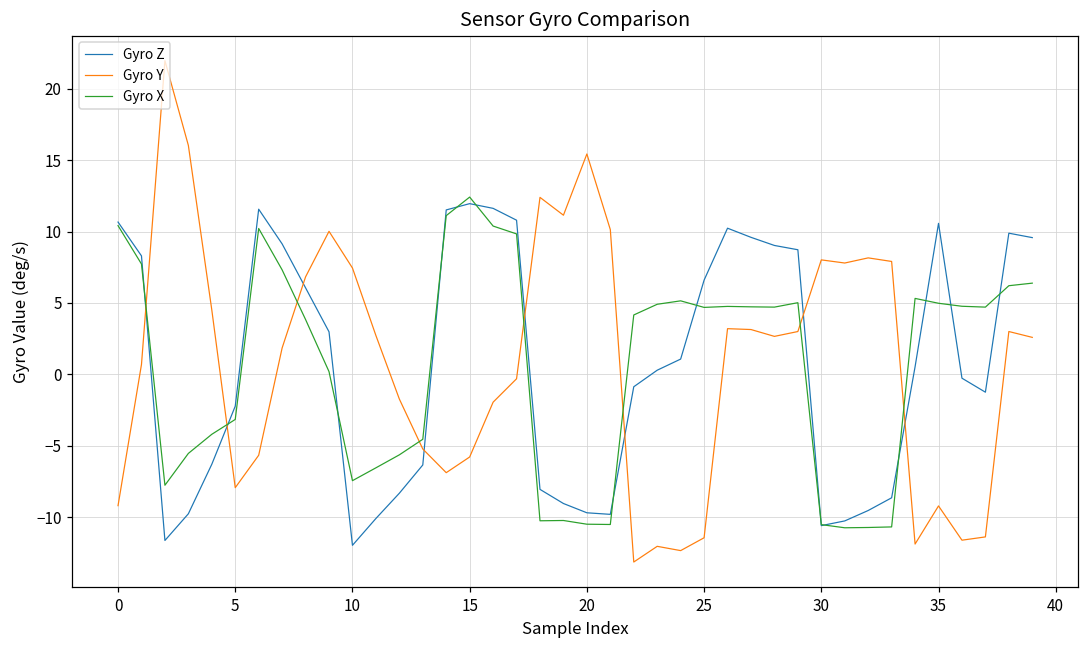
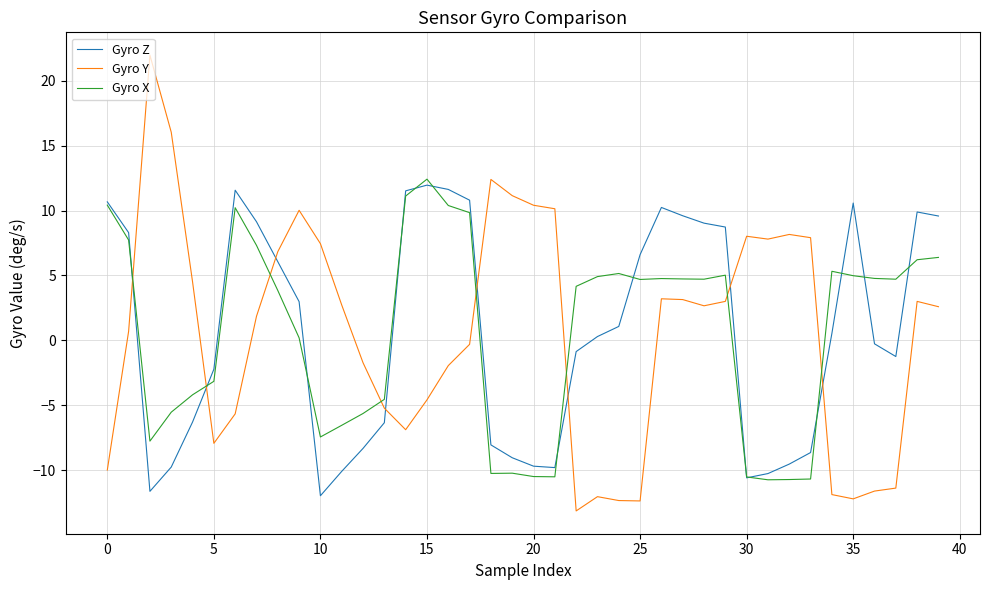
  {
    "Gyro Z": {
      "0": 10.7,
      "5": -2.2,
      "10": -12.0,
      "15": 12.0,
      "20": -9.7,
      "25": 6.6,
      "35": 10.6
    },
    "Gyro Y": {
-     "0": -9.2,
+     "0": -10.0,
      "5": -7.9,
      "10": 7.5,
-     "15": -5.8,
-     "20": 15.4,
-     "25": -11.5,
+     "15": -4.6,
+     "20": 10.4,
+     "25": -12.4,
      "30": 8.0,
-     "35": -9.2
+     "35": -12.2
    },
    "Gyro X": {
      "0": 10.4,
      "5": -3.2,
      "10": -7.5,
      "15": 12.4,
      "20": -10.5,
      "25": 4.7,
      "35": 5.0
    }
  }
